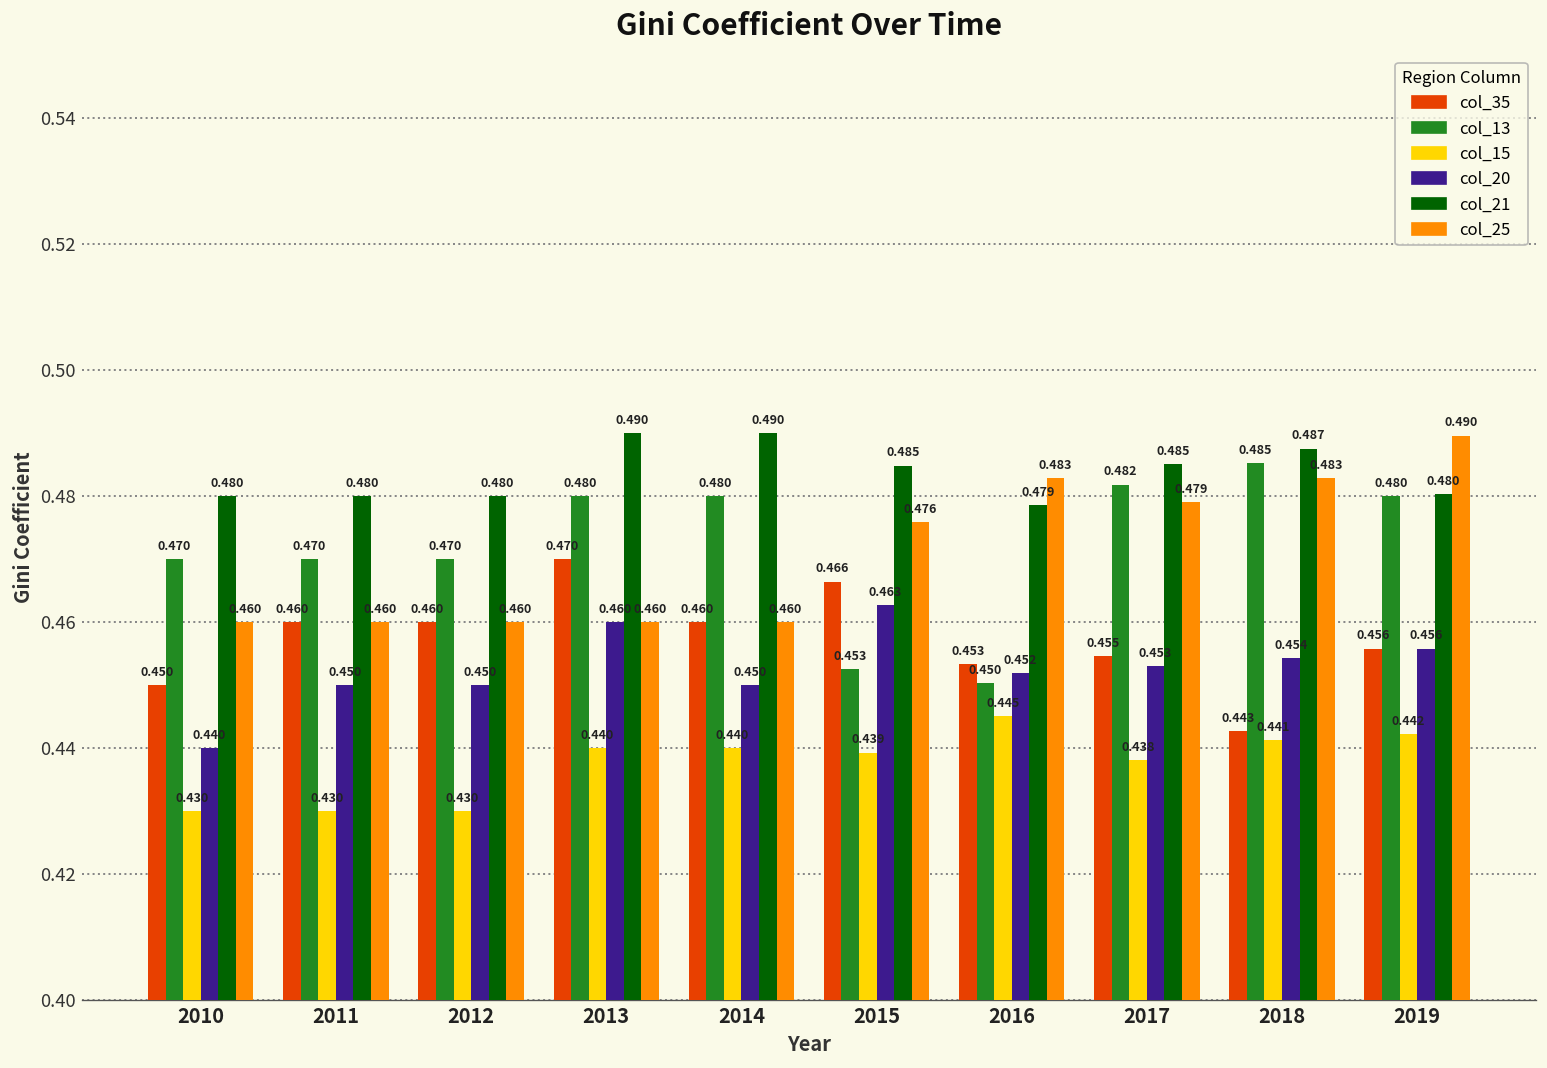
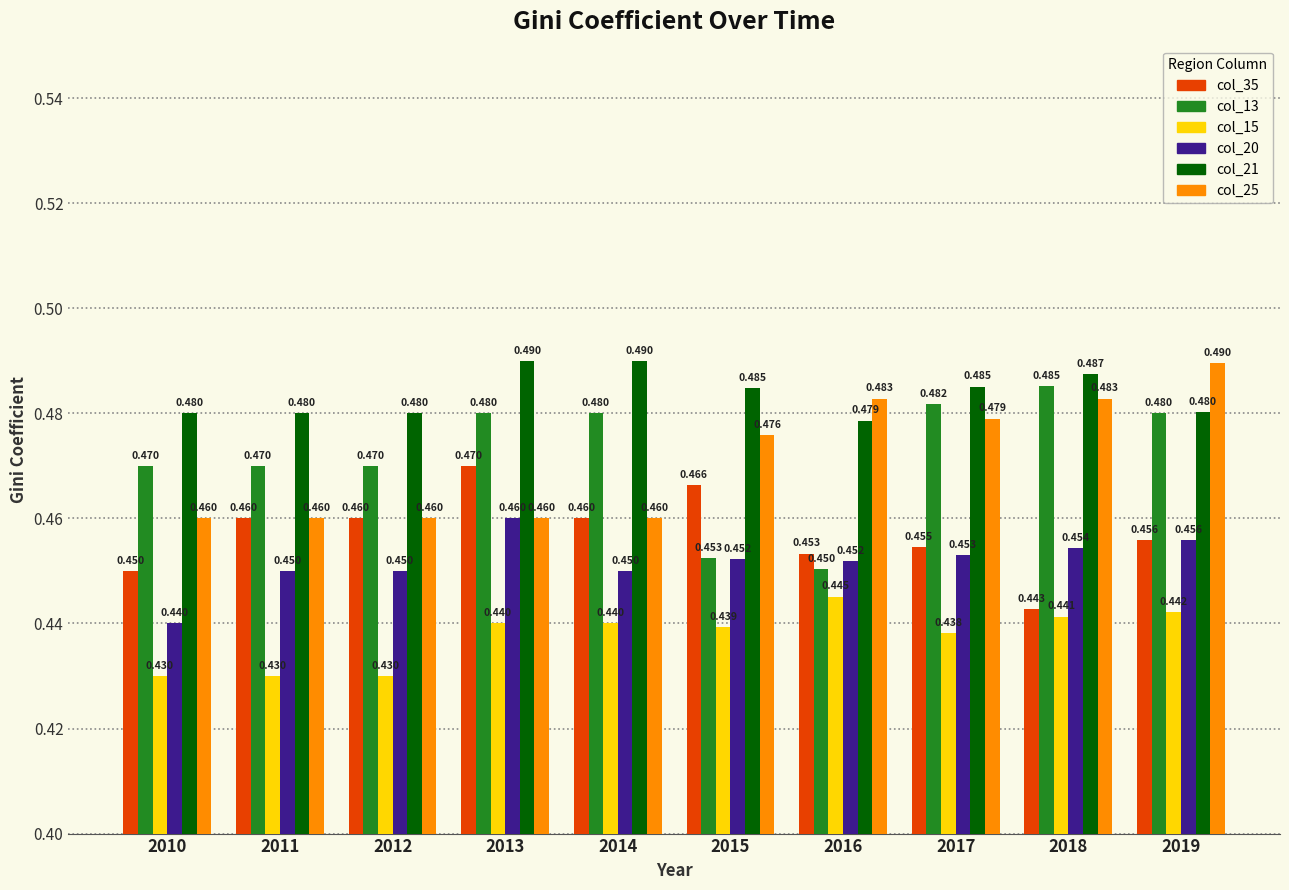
  {
    "col_35": {
      "2010": 0.450,
      "2011": 0.460,
      "2012": 0.460,
      "2013": 0.470,
      "2014": 0.460,
      "2015": 0.466,
      "2016": 0.453,
      "2017": 0.455,
      "2018": 0.443,
      "2019": 0.456
    },
    "col_13": {
      "2010": 0.470,
      "2011": 0.470,
      "2012": 0.470,
      "2013": 0.480,
      "2014": 0.480,
      "2015": 0.453,
      "2016": 0.450,
      "2017": 0.482,
      "2018": 0.485,
      "2019": 0.480
    },
    "col_15": {
      "2010": 0.430,
      "2011": 0.430,
      "2012": 0.430,
      "2013": 0.440,
      "2014": 0.440,
      "2015": 0.439,
      "2016": 0.445,
      "2017": 0.438,
      "2018": 0.441,
      "2019": 0.442
    },
    "col_20": {
      "2010": 0.440,
      "2011": 0.450,
      "2012": 0.450,
      "2013": 0.460,
      "2014": 0.450,
-     "2015": 0.463,
+     "2015": 0.452,
      "2016": 0.452,
      "2017": 0.453,
      "2018": 0.454,
      "2019": 0.456
    },
    "col_21": {
      "2010": 0.480,
      "2011": 0.480,
      "2012": 0.480,
      "2013": 0.490,
      "2014": 0.490,
      "2015": 0.485,
      "2016": 0.479,
      "2017": 0.485,
      "2018": 0.487,
      "2019": 0.480
    },
    "col_25": {
      "2010": 0.460,
      "2011": 0.460,
      "2012": 0.460,
      "2013": 0.460,
      "2014": 0.460,
      "2015": 0.476,
      "2016": 0.483,
      "2017": 0.479,
      "2018": 0.483,
      "2019": 0.490
    }
  }
